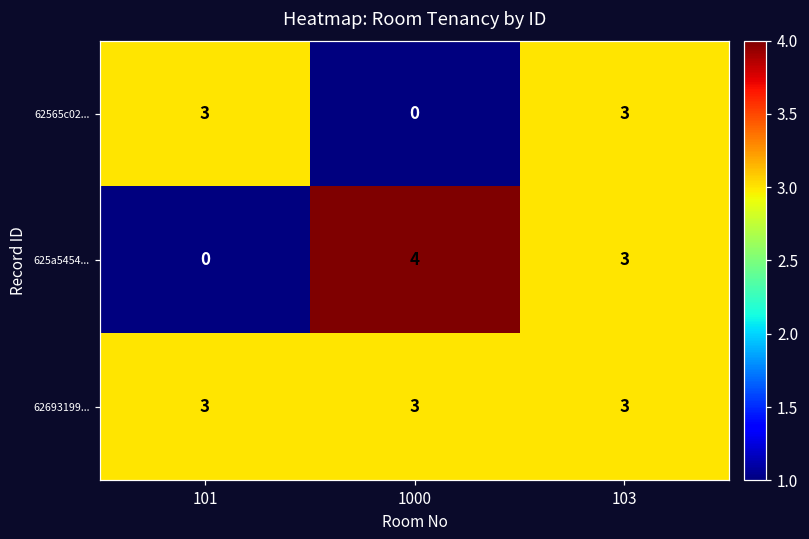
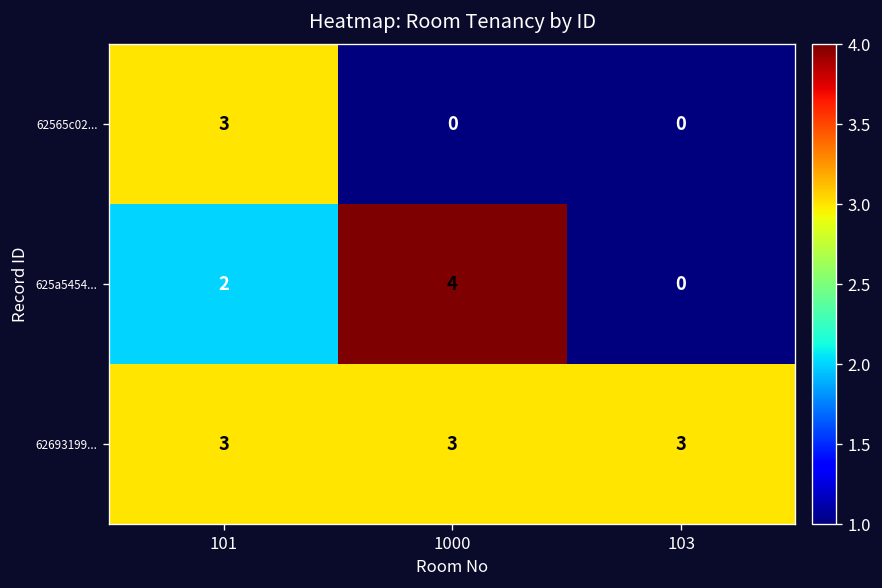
  {
    "62565c02...": {
      "101": 3,
      "1000": 0,
-     "103": 3
+     "103": 0
    },
    "625a5454...": {
-     "101": 0,
+     "101": 2,
      "1000": 4,
-     "103": 3
+     "103": 0
    },
    "62693199...": {
      "101": 3,
      "1000": 3,
      "103": 3
    }
  }
